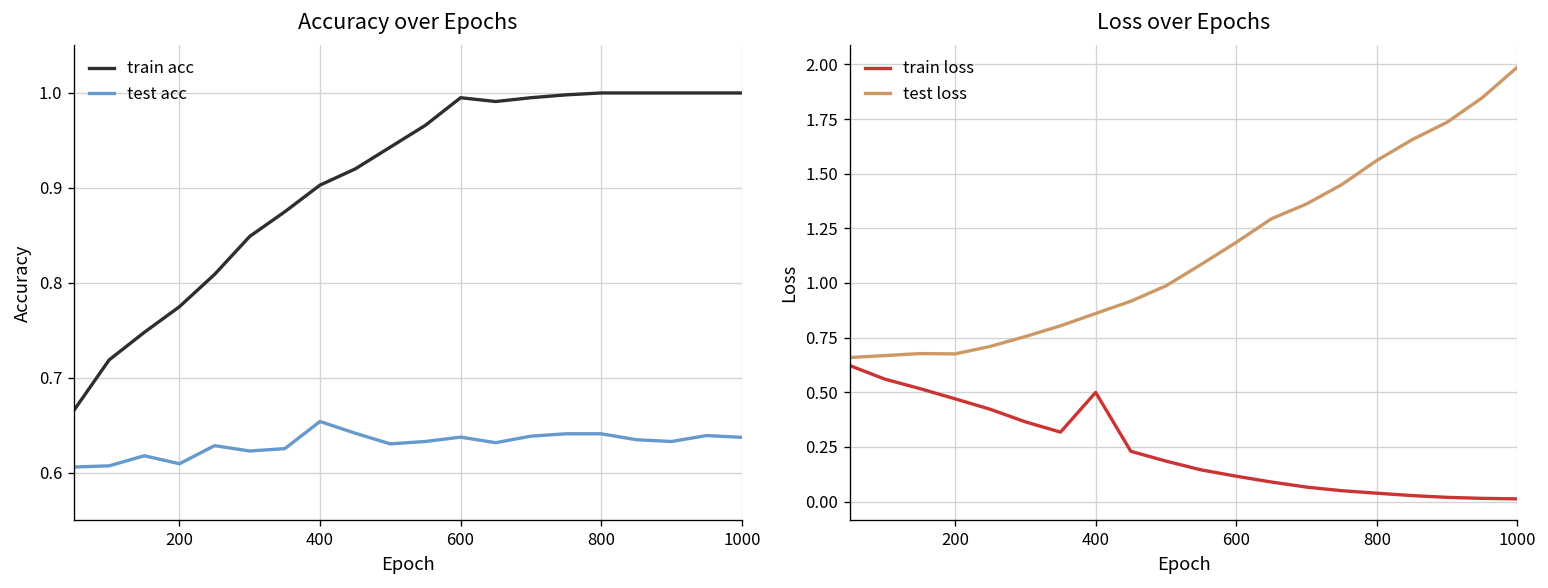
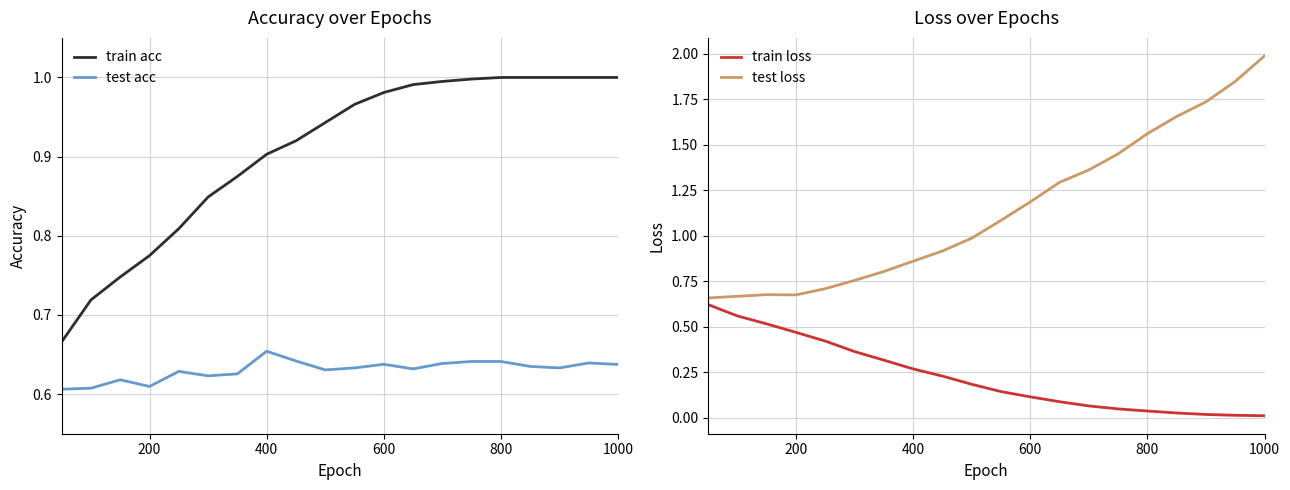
  {
    "Accuracy over Epochs": {
      "train acc": {
        "200": 0.78,
        "400": 0.90,
-       "600": 1.00,
+       "600": 0.98,
        "800": 1.00,
        "1000": 1.00
      },
      "test acc": {
        "200": 0.61,
        "400": 0.65,
        "600": 0.64,
        "800": 0.64,
        "1000": 0.64
      }
    },
    "Loss over Epochs": {
      "train loss": {
        "200": 0.47,
-       "400": 0.50,
+       "400": 0.27,
        "600": 0.12,
        "800": 0.04,
        "1000": 0.01
      },
      "test loss": {
        "200": 0.68,
        "400": 0.86,
        "600": 1.19,
        "800": 1.56,
        "1000": 1.99
      }
    }
  }
